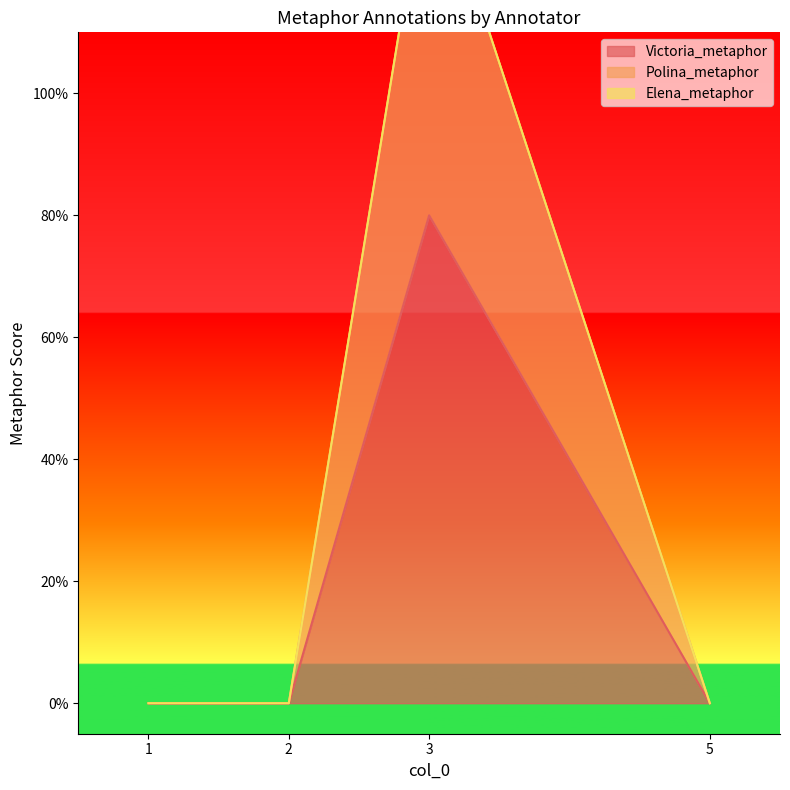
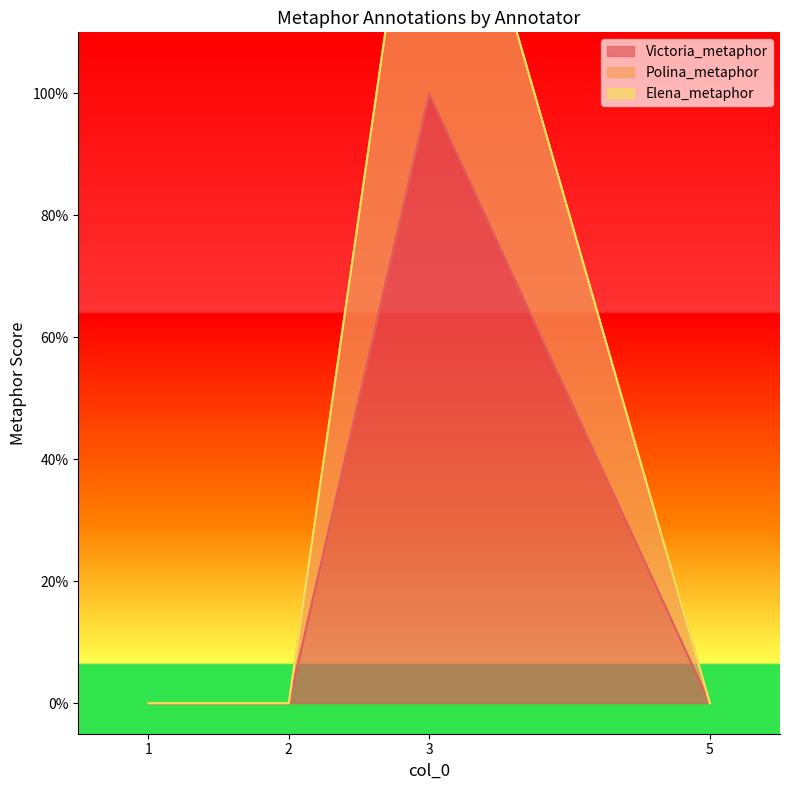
  {
    "Victoria_metaphor": {
-     "3": "80%"
+     "3": "100%"
    }
  }
